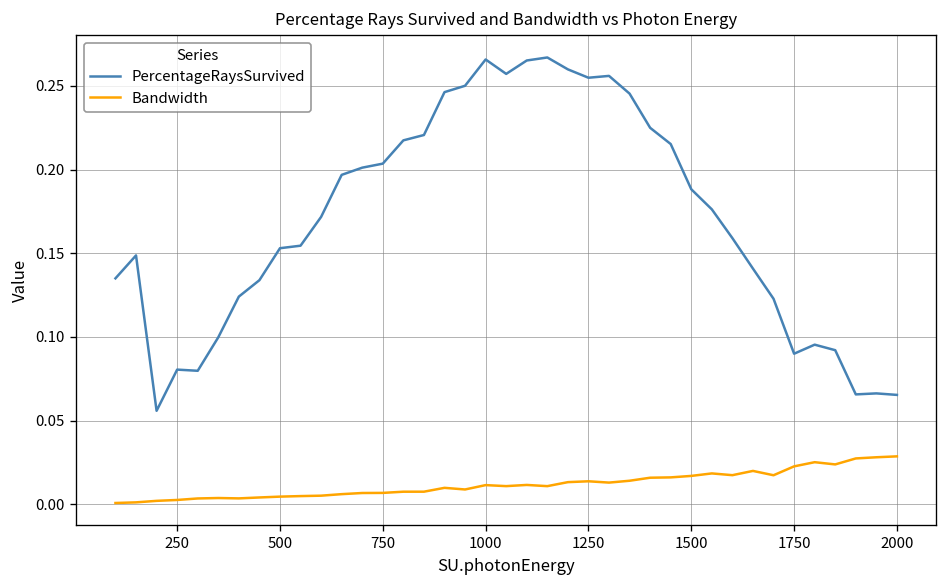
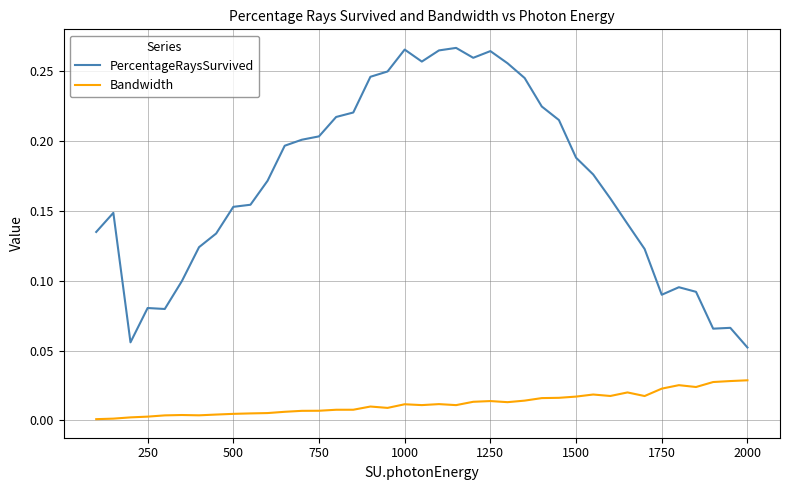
  {
    "PercentageRaysSurvived": {
      "250": 0.081,
      "500": 0.153,
      "750": 0.204,
      "1000": 0.266,
-     "1250": 0.255,
+     "1250": 0.265,
      "1500": 0.188,
      "1750": 0.090,
-     "2000": 0.065
+     "2000": 0.052
    },
    "Bandwidth": {
      "250": 0.003,
      "500": 0.005,
      "750": 0.007,
      "1000": 0.012,
      "1250": 0.014,
      "1500": 0.017,
      "1750": 0.023,
      "2000": 0.029
    }
  }
